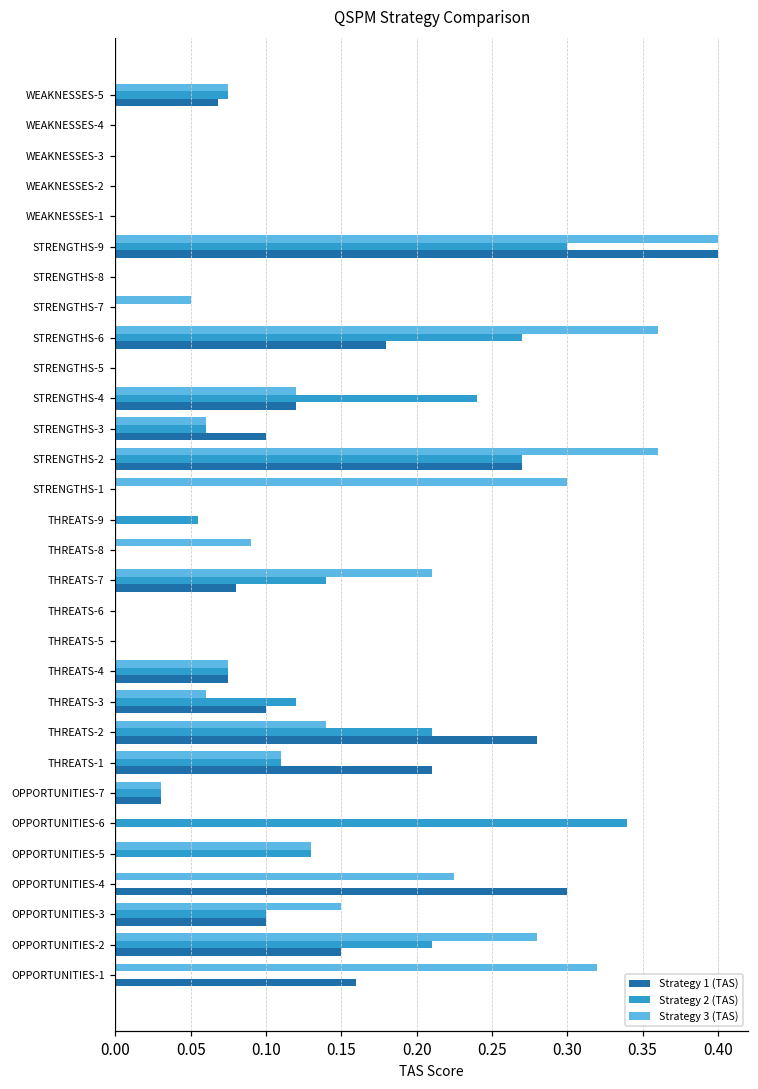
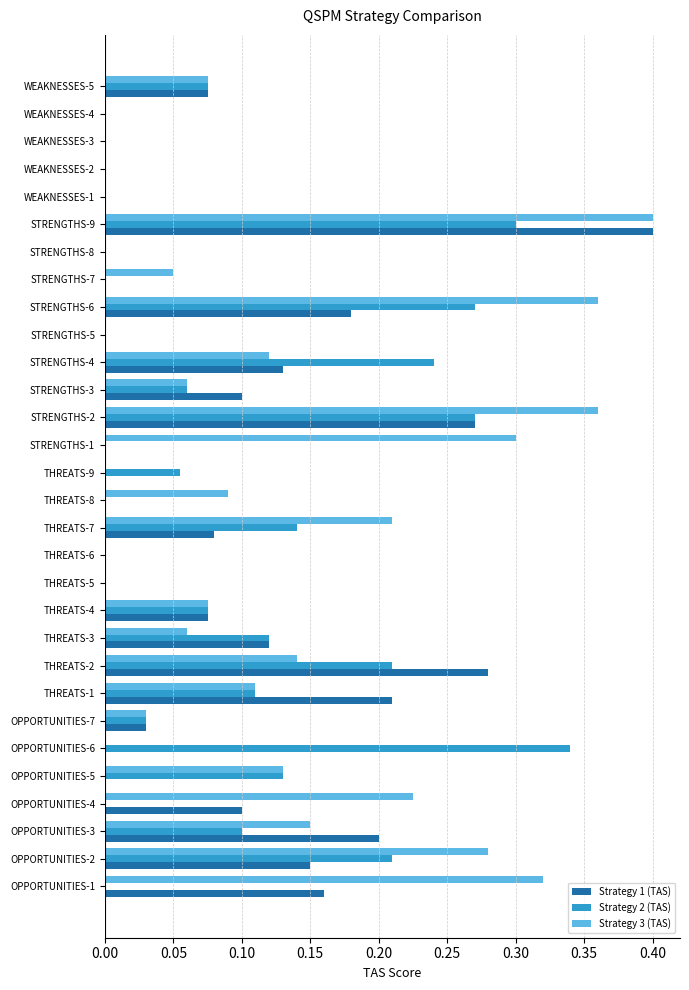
  {
    "Strategy 1 (TAS)": {
-     "WEAKNESSES-5": 0.068,
+     "WEAKNESSES-5": 0.075,
      "WEAKNESSES-4": 0.000,
      "WEAKNESSES-3": 0.000,
      "WEAKNESSES-2": 0.000,
      "WEAKNESSES-1": 0.000,
      "STRENGTHS-9": 0.400,
      "STRENGTHS-8": 0.000,
      "STRENGTHS-7": 0.000,
      "STRENGTHS-6": 0.180,
      "STRENGTHS-5": 0.000,
-     "STRENGTHS-4": 0.12,
+     "STRENGTHS-4": 0.13,
      "STRENGTHS-3": 0.100,
      "STRENGTHS-2": 0.270,
      "STRENGTHS-1": 0.000,
      "THREATS-9": 0.000,
      "THREATS-8": 0.000,
      "THREATS-7": 0.080,
      "THREATS-6": 0.000,
      "THREATS-5": 0.000,
      "THREATS-4": 0.075,
-     "THREATS-3": 0.10,
+     "THREATS-3": 0.12,
      "THREATS-2": 0.280,
      "THREATS-1": 0.210,
      "OPPORTUNITIES-7": 0.030,
      "OPPORTUNITIES-6": 0.000,
      "OPPORTUNITIES-5": 0.000,
-     "OPPORTUNITIES-4": 0.3,
-     "OPPORTUNITIES-3": 0.1,
+     "OPPORTUNITIES-4": 0.1,
+     "OPPORTUNITIES-3": 0.2,
      "OPPORTUNITIES-2": 0.150,
      "OPPORTUNITIES-1": 0.160
    }
  }
